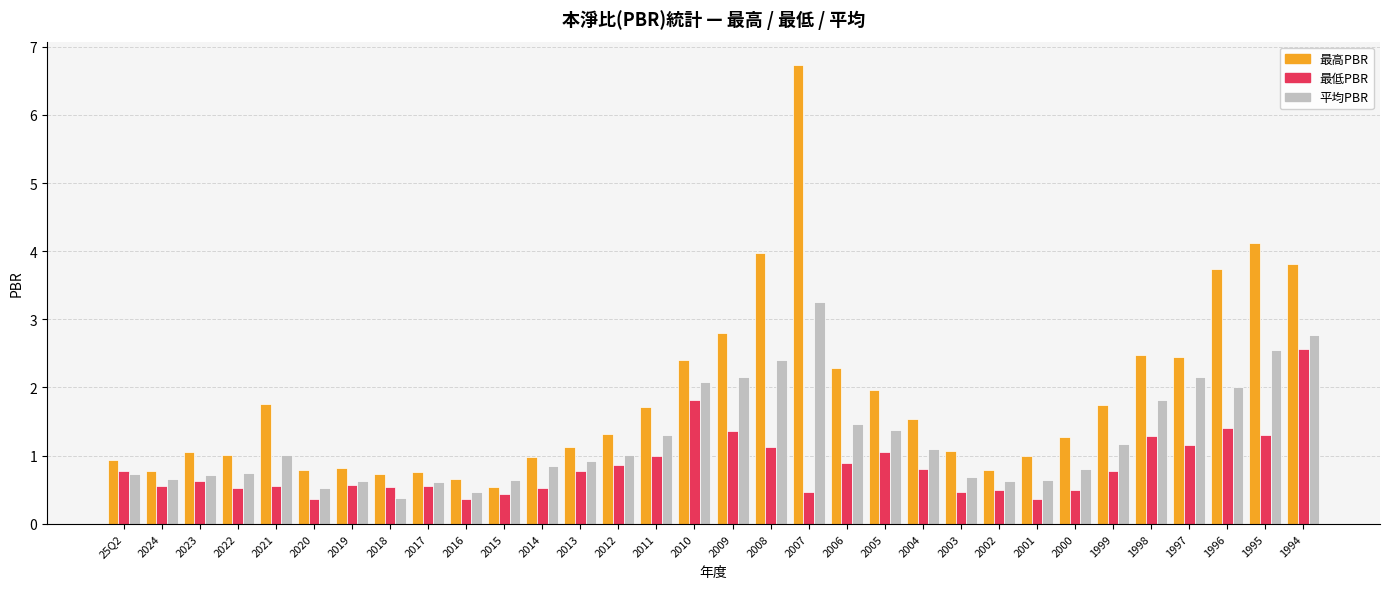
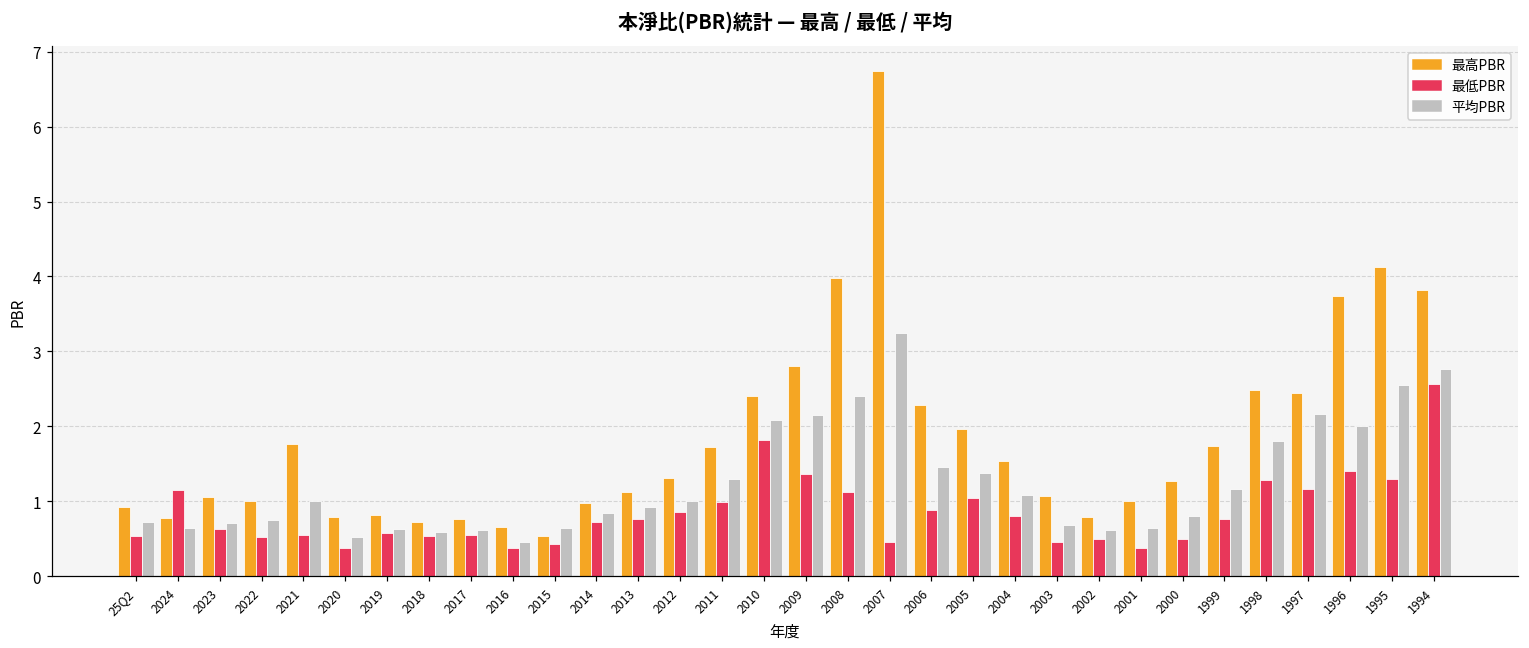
  {
    "最高PBR": {
      "25Q2": 0.9,
      "2024": 0.8,
      "2023": 1.1,
      "2022": 1.0,
      "2021": 1.8,
      "2020": 0.8,
      "2019": 0.8,
      "2018": 0.7,
      "2017": 0.8,
      "2016": 0.7,
      "2015": 0.5,
      "2014": 1.0,
      "2013": 1.1,
      "2012": 1.3,
      "2011": 1.7,
      "2010": 2.4,
      "2009": 2.8,
      "2008": 4.0,
      "2007": 6.7,
      "2006": 2.3,
      "2005": 2.0,
      "2004": 1.5,
      "2003": 1.1,
      "2002": 0.8,
      "2001": 1.0,
      "2000": 1.3,
      "1999": 1.7,
      "1998": 2.5,
      "1997": 2.5,
      "1996": 3.7,
      "1995": 4.1,
      "1994": 3.8
    },
    "最低PBR": {
-     "25Q2": 0.8,
-     "2024": 0.6,
+     "25Q2": 0.5,
+     "2024": 1.2,
      "2023": 0.6,
      "2022": 0.5,
      "2021": 0.6,
      "2020": 0.4,
      "2019": 0.6,
      "2018": 0.5,
      "2017": 0.6,
      "2016": 0.4,
      "2015": 0.4,
-     "2014": 0.5,
+     "2014": 0.7,
      "2013": 0.8,
      "2012": 0.9,
      "2011": 1.0,
      "2010": 1.8,
      "2009": 1.4,
      "2008": 1.1,
      "2007": 0.5,
      "2006": 0.9,
      "2005": 1.1,
      "2004": 0.8,
      "2003": 0.5,
      "2002": 0.5,
      "2001": 0.4,
      "2000": 0.5,
      "1999": 0.8,
      "1998": 1.3,
      "1997": 1.2,
      "1996": 1.4,
      "1995": 1.3,
      "1994": 2.6
    },
    "平均PBR": {
      "25Q2": 0.7,
      "2024": 0.7,
      "2023": 0.7,
      "2022": 0.8,
      "2021": 1.0,
      "2020": 0.5,
      "2019": 0.6,
-     "2018": 0.4,
+     "2018": 0.6,
      "2017": 0.6,
      "2016": 0.5,
      "2015": 0.6,
      "2014": 0.9,
      "2013": 0.9,
      "2012": 1.0,
      "2011": 1.3,
      "2010": 2.1,
      "2009": 2.2,
      "2008": 2.4,
      "2007": 3.3,
      "2006": 1.5,
      "2005": 1.4,
      "2004": 1.1,
      "2003": 0.7,
      "2002": 0.6,
      "2001": 0.6,
      "2000": 0.8,
      "1999": 1.2,
      "1998": 1.8,
      "1997": 2.2,
      "1996": 2.0,
      "1995": 2.6,
      "1994": 2.8
    }
  }
